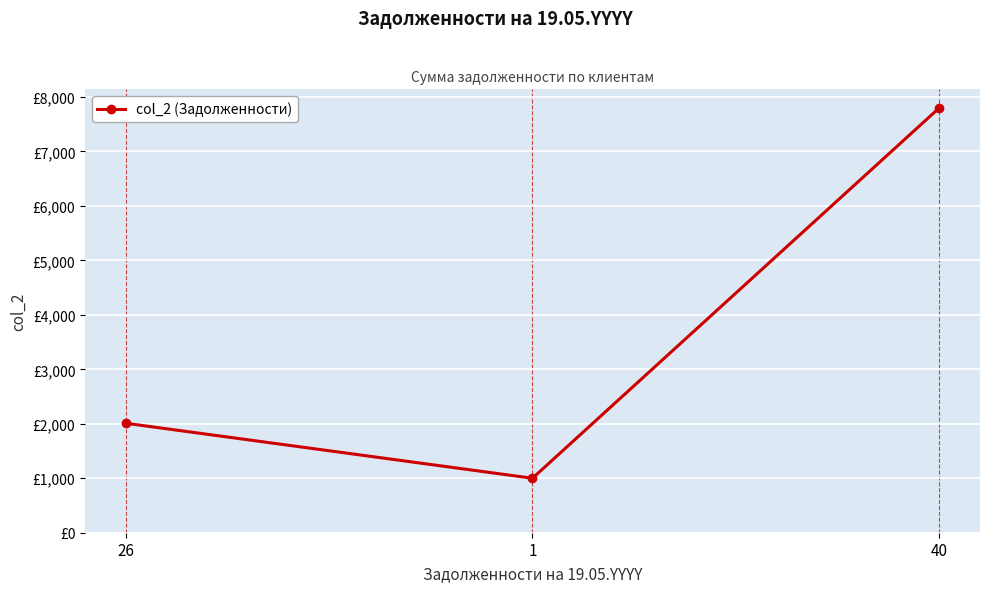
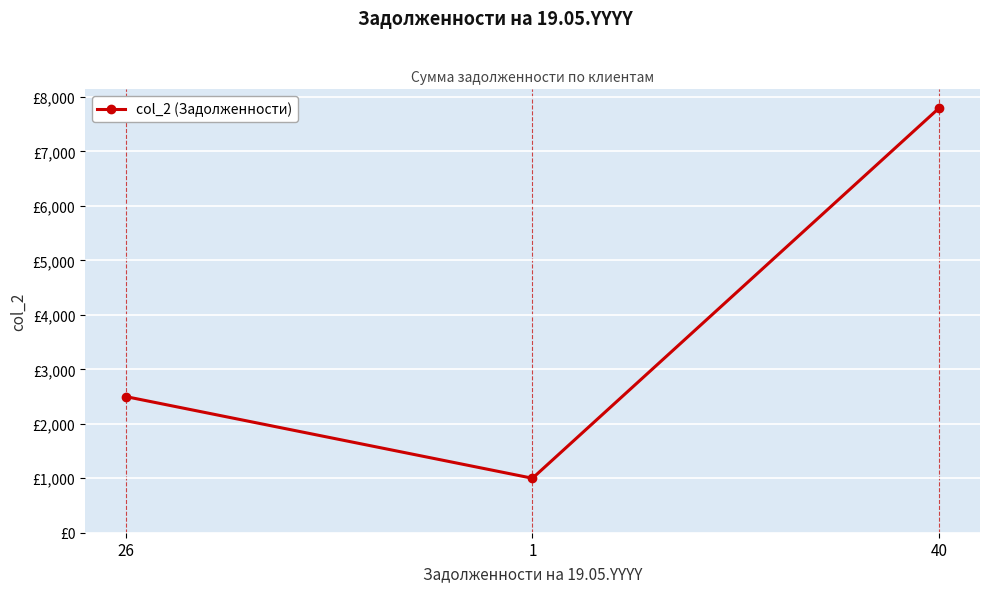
  {
-   "26": "£2,000",
+   "26": "£2,500",
    "1": "£1,000",
    "40": "£7,800"
  }
